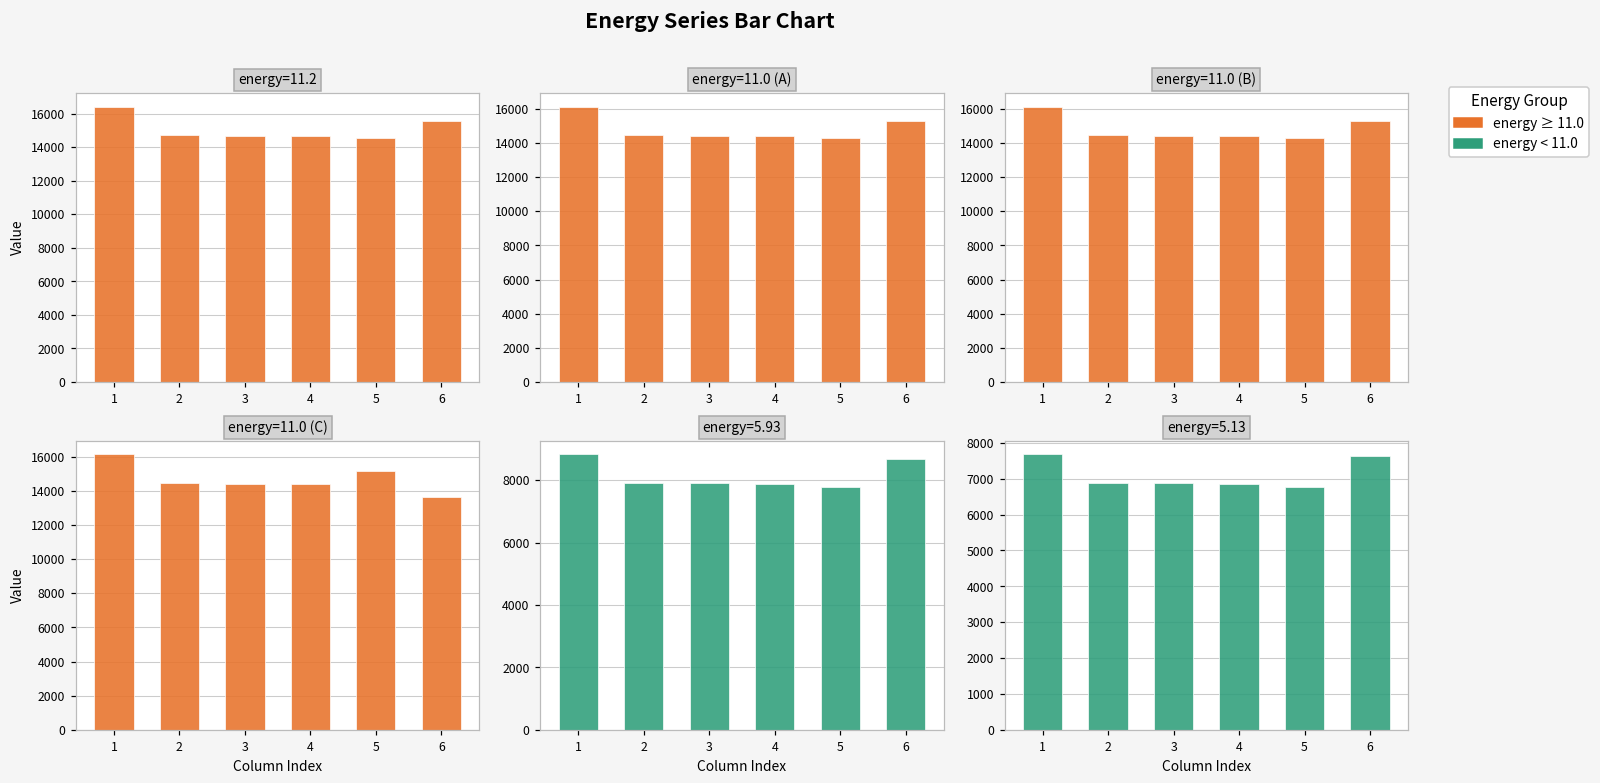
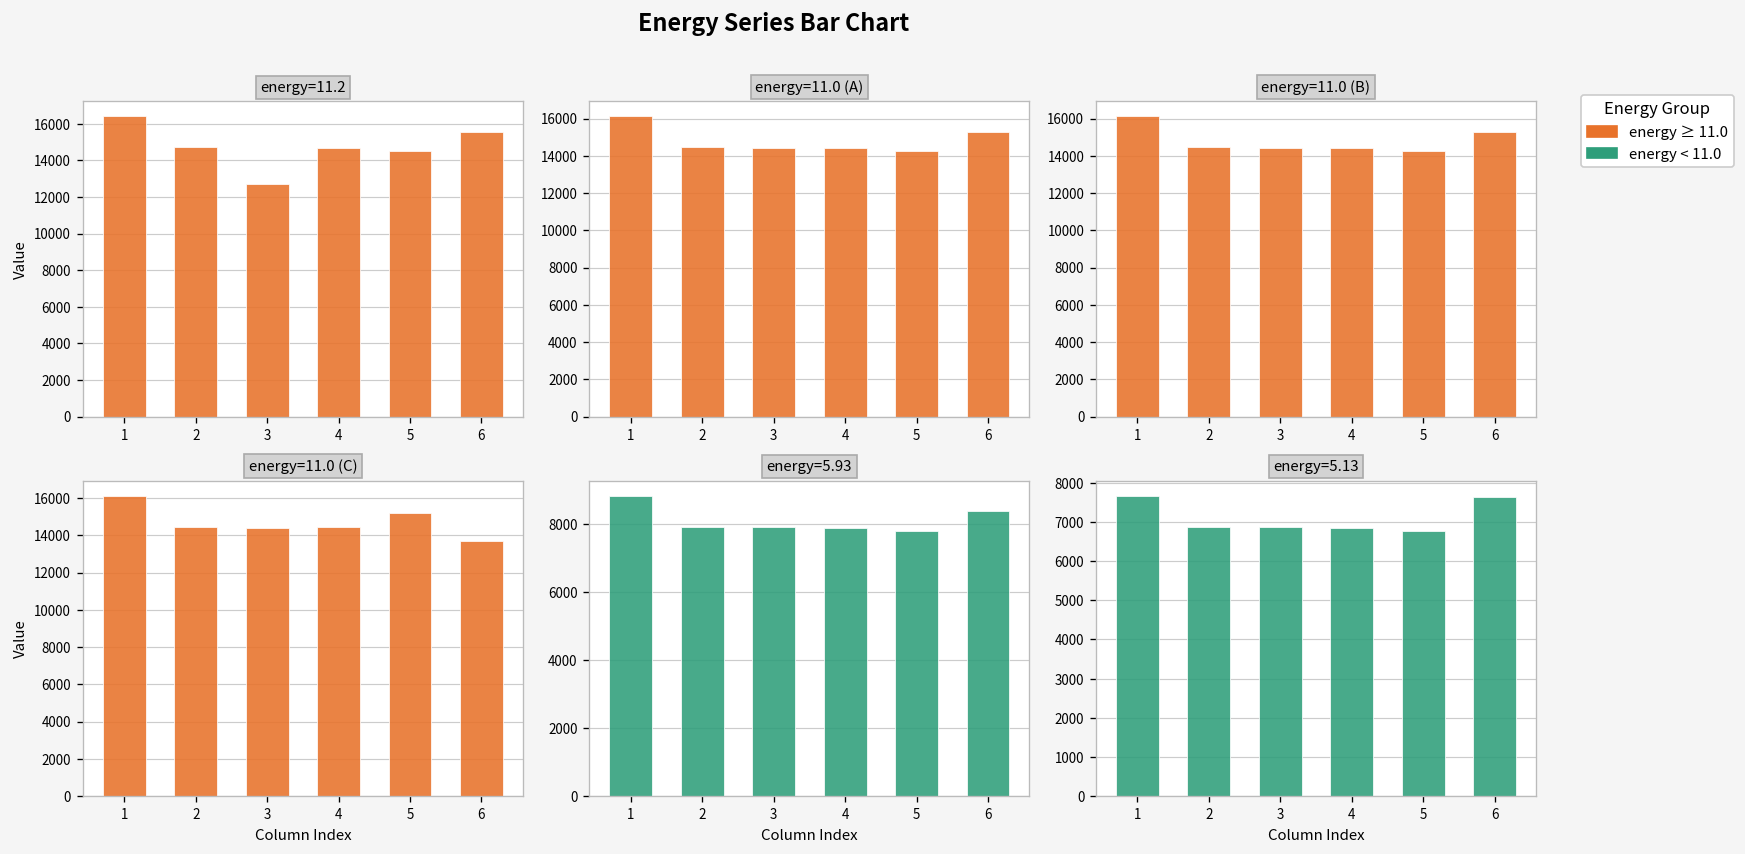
  {
    "energy=11.2": {
      "1": 16400,
      "2": 14700,
-     "3": 14700,
+     "3": 12700,
      "4": 14700,
      "5": 14500,
      "6": 15600
    },
    "energy=11.0 (A)": {
      "1": 16100,
      "2": 14400,
      "3": 14400,
      "4": 14400,
      "5": 14300,
      "6": 15300
    },
    "energy=11.0 (B)": {
      "1": 16100,
      "2": 14400,
      "3": 14400,
      "4": 14400,
      "5": 14300,
      "6": 15300
    },
    "energy=11.0 (C)": {
      "1": 16100,
      "2": 14400,
      "3": 14400,
      "4": 14400,
      "5": 15200,
      "6": 13700
    },
    "energy=5.93": {
      "1": 8800,
      "2": 7900,
      "3": 7900,
      "4": 7900,
      "5": 7800,
-     "6": 8700
+     "6": 8400
    },
    "energy=5.13": {
      "1": 7700,
      "2": 6900,
      "3": 6900,
      "4": 6900,
      "5": 6800,
      "6": 7600
    }
  }
